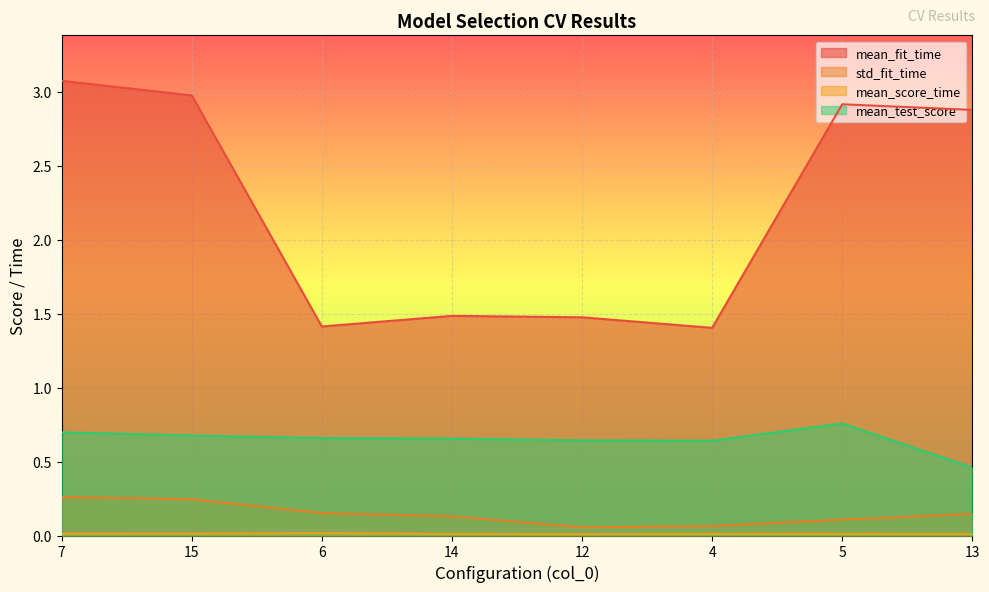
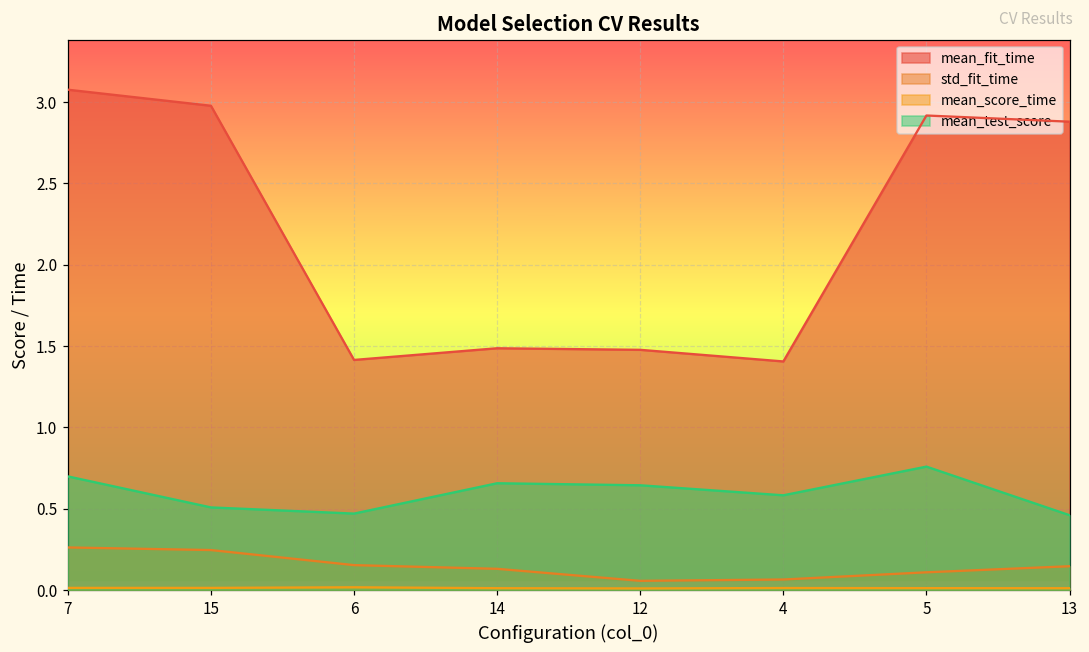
  {
    "mean_test_score": {
      "7": 0.70,
-     "15": 0.68,
-     "6": 0.66,
+     "15": 0.51,
+     "6": 0.47,
      "14": 0.66,
      "12": 0.64,
-     "4": 0.64,
+     "4": 0.58,
      "5": 0.76,
      "13": 0.46
    }
  }
